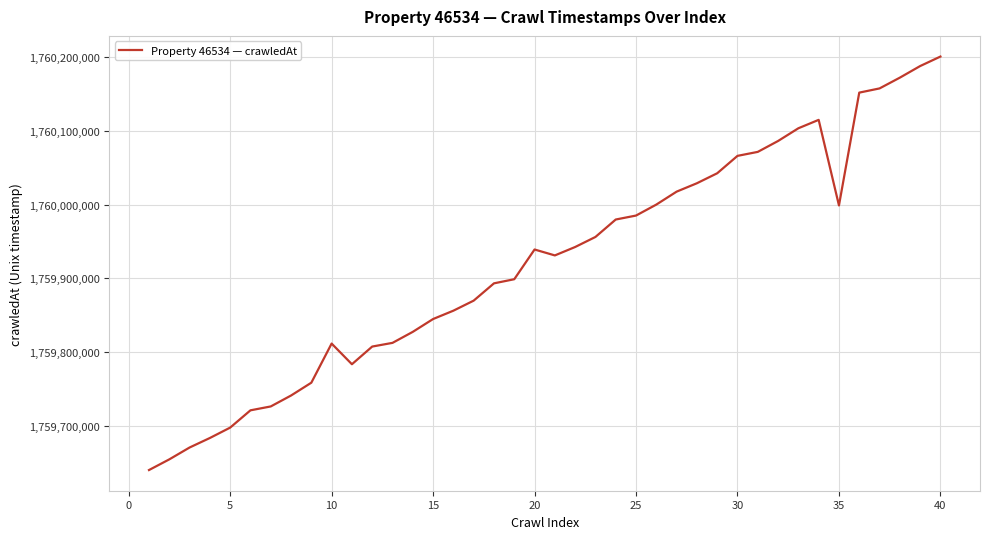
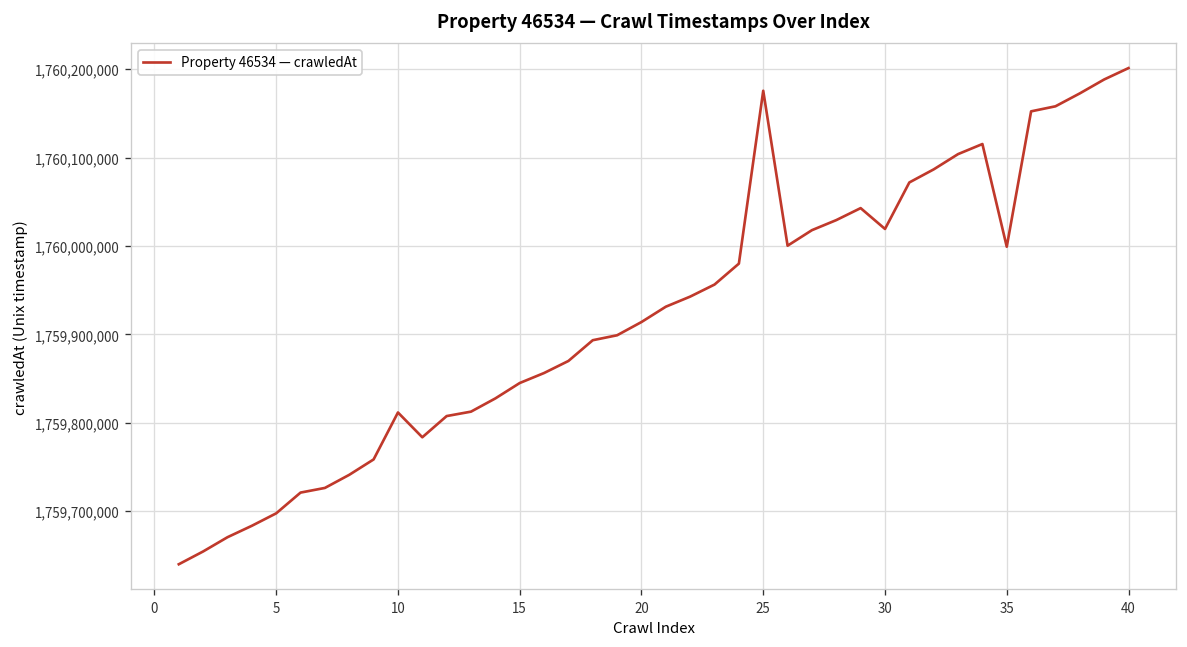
  {
    "5": "1,759,700,000",
    "10": "1,759,810,000",
    "15": "1,759,840,000",
-   "20": "1,759,940,000",
-   "25": "1,759,990,000",
-   "30": "1,760,070,000",
+   "20": "1,759,910,000",
+   "25": "1,760,180,000",
+   "30": "1,760,020,000",
    "35": "1,760,000,000",
    "40": "1,760,200,000"
  }
